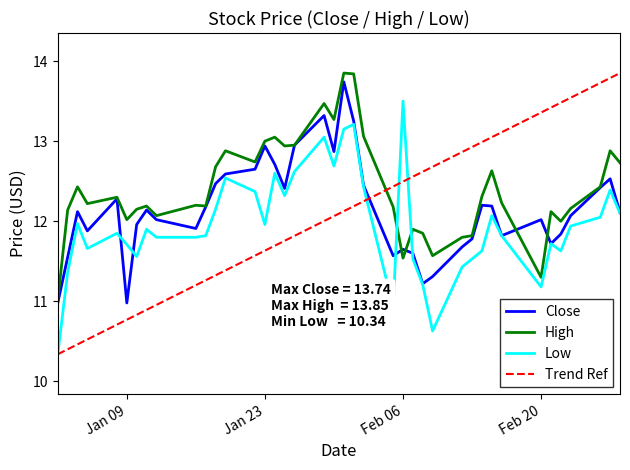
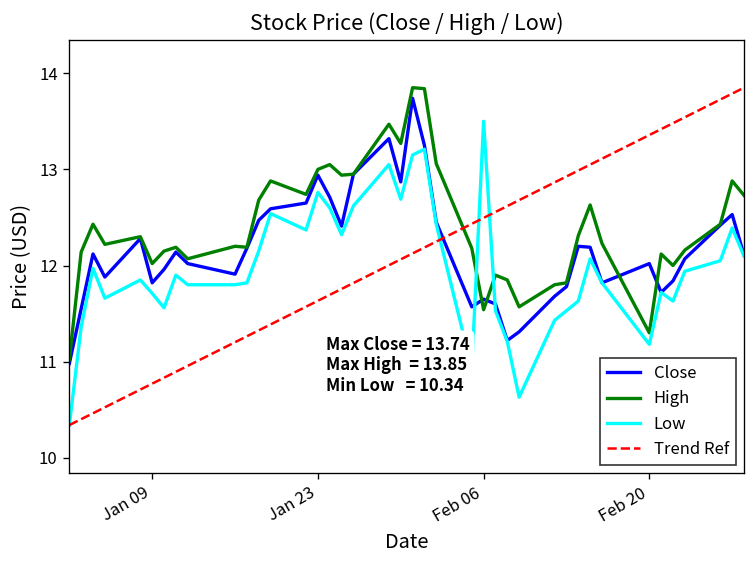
  {
    "Close": {
-     "Jan 09": 11.0,
+     "Jan 09": 11.8,
      "Jan 23": 12.9,
      "Feb 06": 11.7,
      "Feb 20": 12.0
    },
    "High": {
      "Jan 09": 12.0,
      "Jan 23": 13.0,
      "Feb 06": 11.5,
      "Feb 20": 11.3
    },
    "Low": {
      "Jan 09": 11.7,
-     "Jan 23": 12.0,
+     "Jan 23": 12.8,
      "Feb 06": 13.5,
      "Feb 20": 11.2
    }
  }
